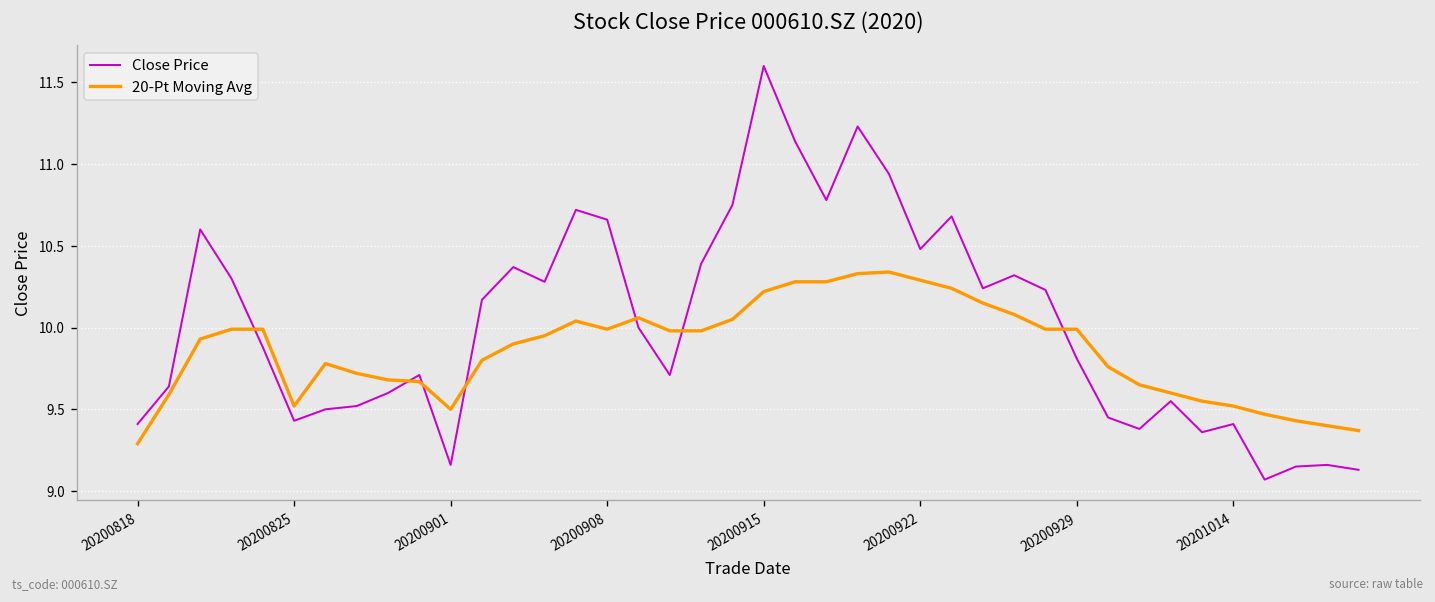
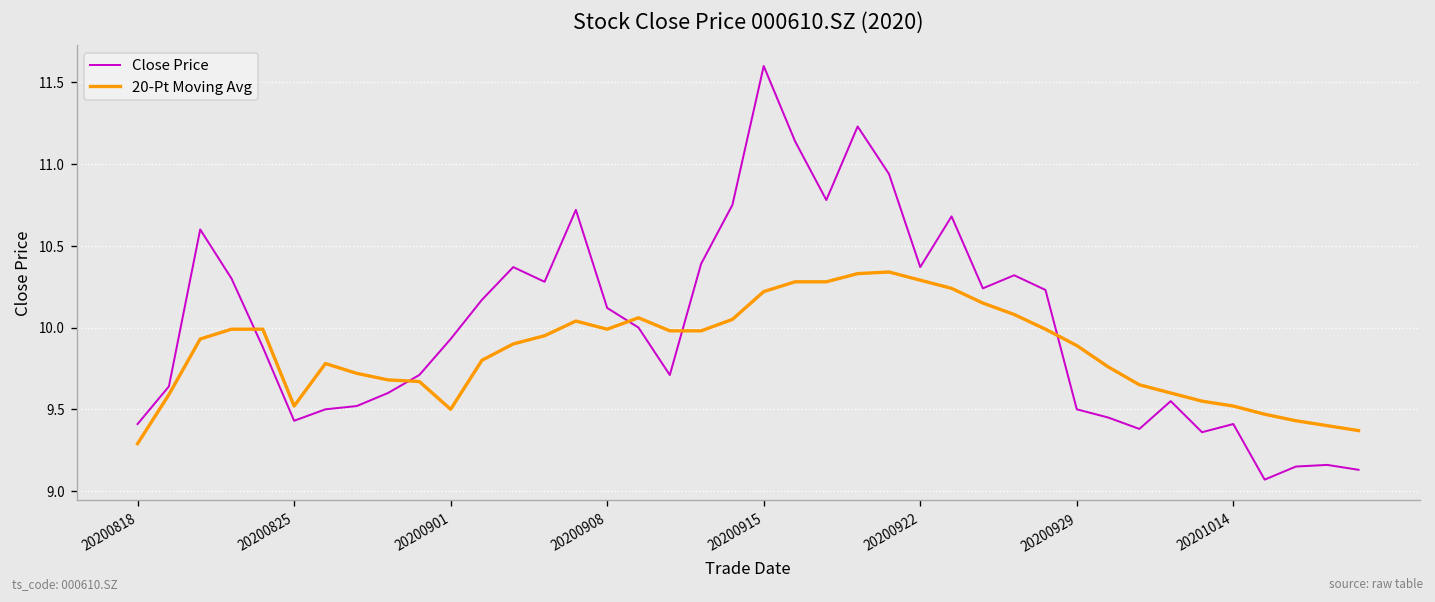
  {
    "Close Price": {
      "20200818": 9.41,
      "20200825": 9.43,
-     "20200901": 9.16,
-     "20200908": 10.66,
+     "20200901": 9.93,
+     "20200908": 10.12,
      "20200915": 11.60,
-     "20200922": 10.48,
-     "20200929": 9.81,
+     "20200922": 10.37,
+     "20200929": 9.50,
      "20201014": 9.41
    },
    "20-Pt Moving Avg": {
      "20200818": 9.29,
      "20200825": 9.52,
      "20200901": 9.50,
      "20200908": 9.99,
      "20200915": 10.22,
      "20200922": 10.29,
-     "20200929": 9.99,
+     "20200929": 9.89,
      "20201014": 9.52
    }
  }
